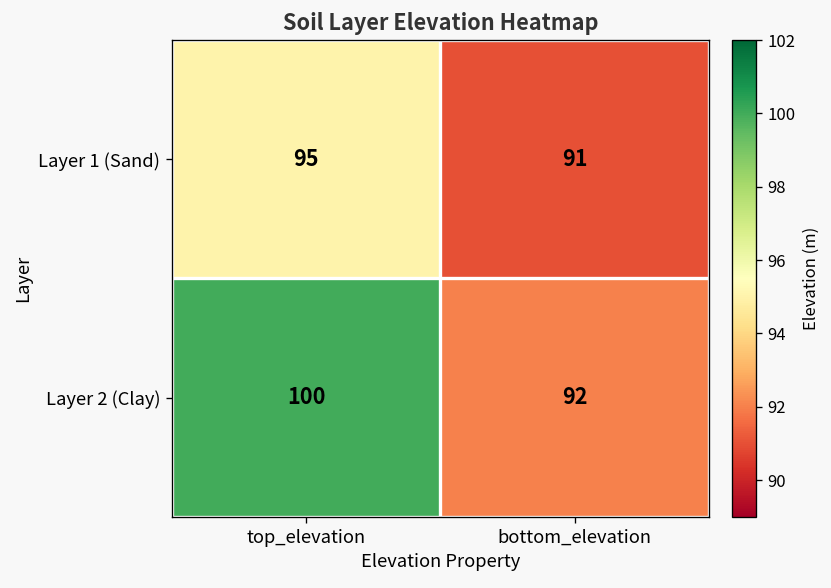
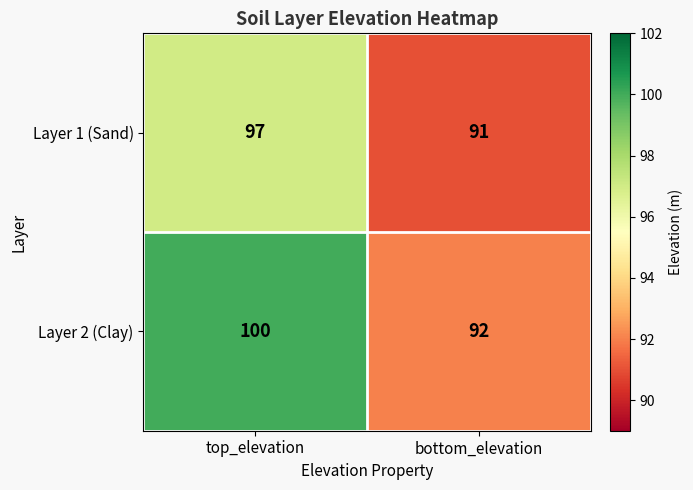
  {
    "Layer 1 (Sand)": {
-     "top_elevation": 95,
+     "top_elevation": 97,
      "bottom_elevation": 91
    },
    "Layer 2 (Clay)": {
      "top_elevation": 100,
      "bottom_elevation": 92
    }
  }
